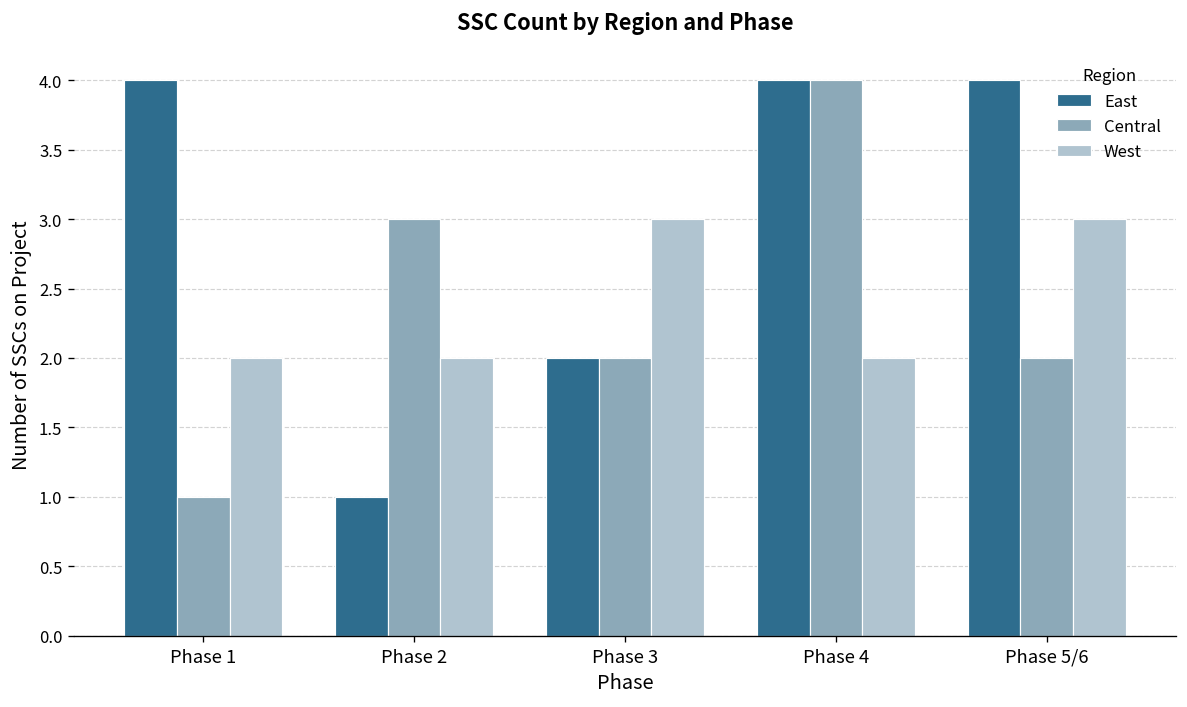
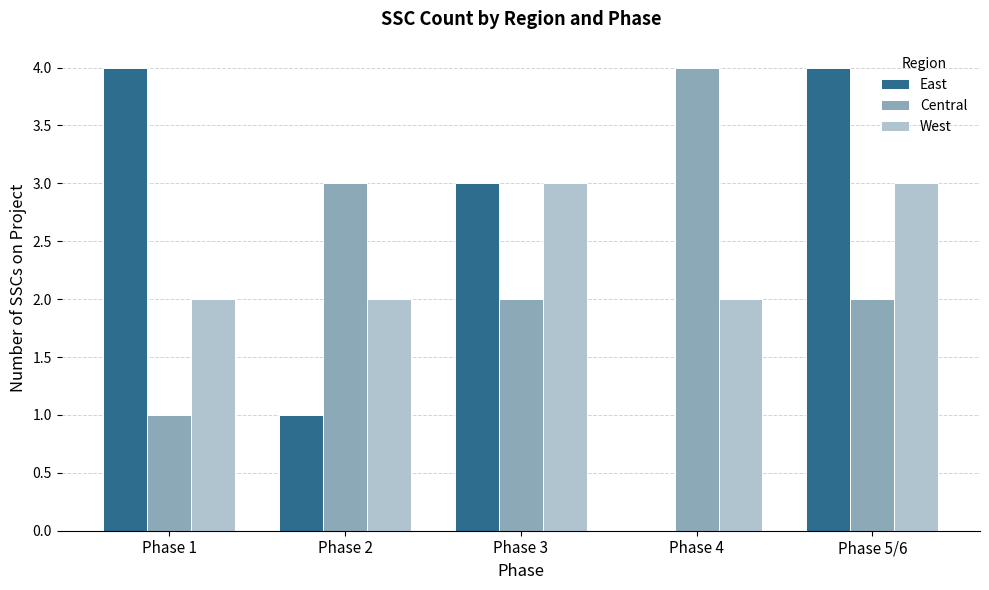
  {
    "East": {
      "Phase 1": 4,
      "Phase 2": 1,
-     "Phase 3": 2,
-     "Phase 4": 4,
+     "Phase 3": 3,
+     "Phase 4": 0,
      "Phase 5/6": 4
    }
  }
